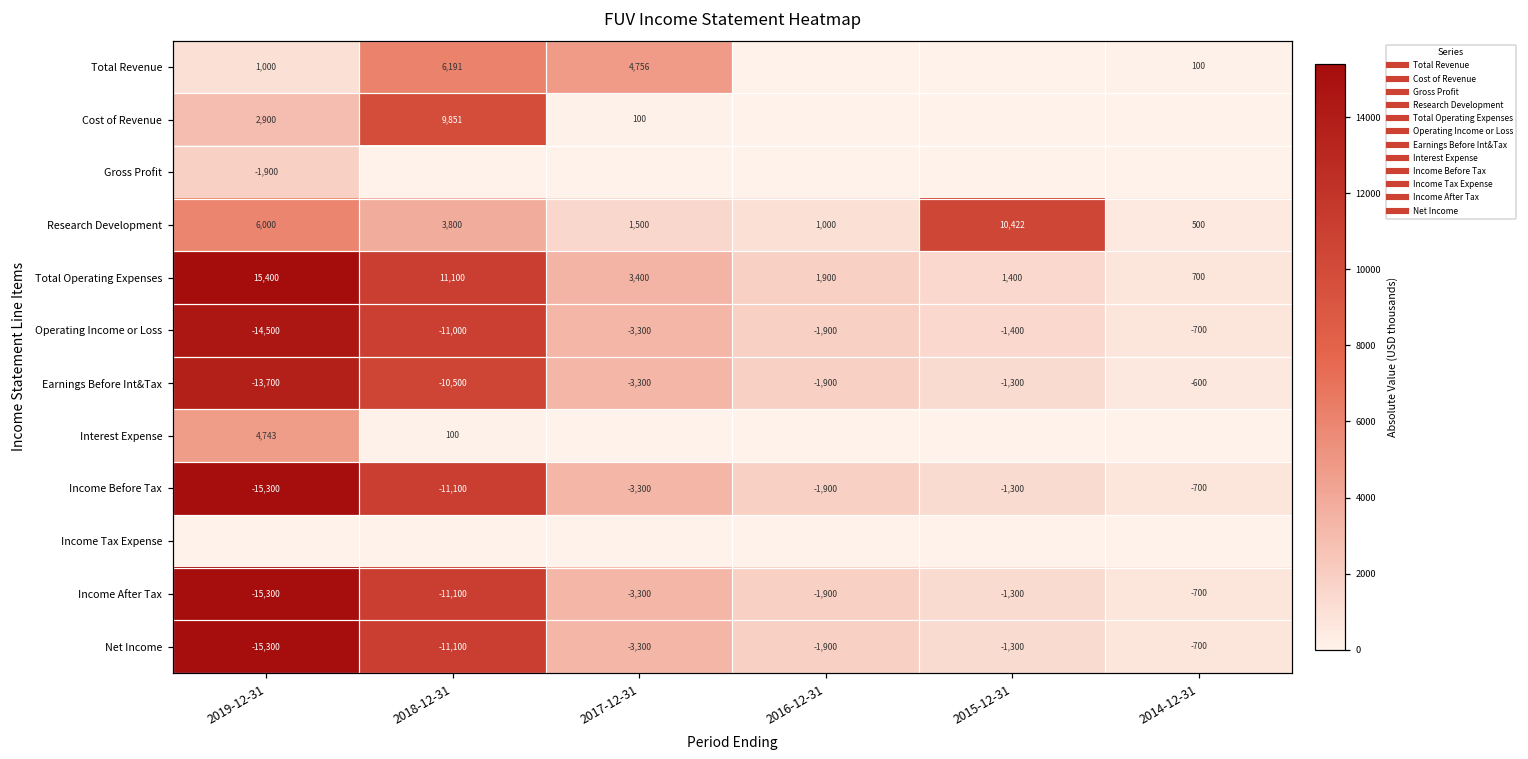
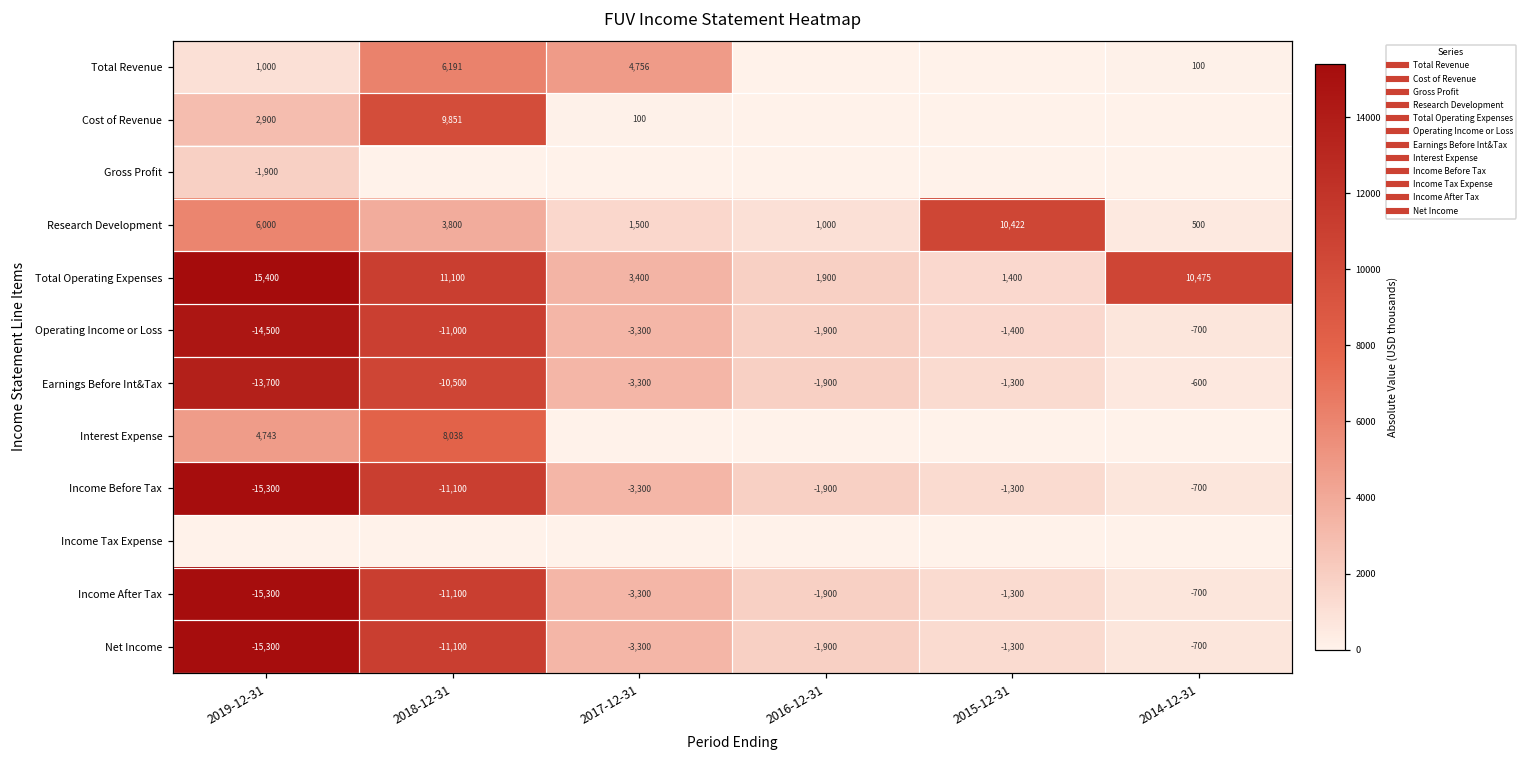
  {
    "Total Revenue": {
      "2019-12-31": "1,000",
      "2018-12-31": "6,191",
      "2017-12-31": "4,756",
      "2014-12-31": "100"
    },
    "Cost of Revenue": {
      "2019-12-31": "2,900",
      "2018-12-31": "9,851",
      "2017-12-31": "100"
    },
    "Gross Profit": {
      "2019-12-31": "-1,900"
    },
    "Research Development": {
      "2019-12-31": "6,000",
      "2018-12-31": "3,800",
      "2017-12-31": "1,500",
      "2016-12-31": "1,000",
      "2015-12-31": "10,422",
      "2014-12-31": "500"
    },
    "Total Operating Expenses": {
      "2019-12-31": "15,400",
      "2018-12-31": "11,100",
      "2017-12-31": "3,400",
      "2016-12-31": "1,900",
      "2015-12-31": "1,400",
-     "2014-12-31": "700"
+     "2014-12-31": "10,475"
    },
    "Operating Income or Loss": {
      "2019-12-31": "-14,500",
      "2018-12-31": "-11,000",
      "2017-12-31": "-3,300",
      "2016-12-31": "-1,900",
      "2015-12-31": "-1,400",
      "2014-12-31": "-700"
    },
    "Earnings Before Int&Tax": {
      "2019-12-31": "-13,700",
      "2018-12-31": "-10,500",
      "2017-12-31": "-3,300",
      "2016-12-31": "-1,900",
      "2015-12-31": "-1,300",
      "2014-12-31": "-600"
    },
    "Interest Expense": {
      "2019-12-31": "4,743",
-     "2018-12-31": "100"
+     "2018-12-31": "8,038"
    },
    "Income Before Tax": {
      "2019-12-31": "-15,300",
      "2018-12-31": "-11,100",
      "2017-12-31": "-3,300",
      "2016-12-31": "-1,900",
      "2015-12-31": "-1,300",
      "2014-12-31": "-700"
    },
    "Income After Tax": {
      "2019-12-31": "-15,300",
      "2018-12-31": "-11,100",
      "2017-12-31": "-3,300",
      "2016-12-31": "-1,900",
      "2015-12-31": "-1,300",
      "2014-12-31": "-700"
    },
    "Net Income": {
      "2019-12-31": "-15,300",
      "2018-12-31": "-11,100",
      "2017-12-31": "-3,300",
      "2016-12-31": "-1,900",
      "2015-12-31": "-1,300",
      "2014-12-31": "-700"
    }
  }
